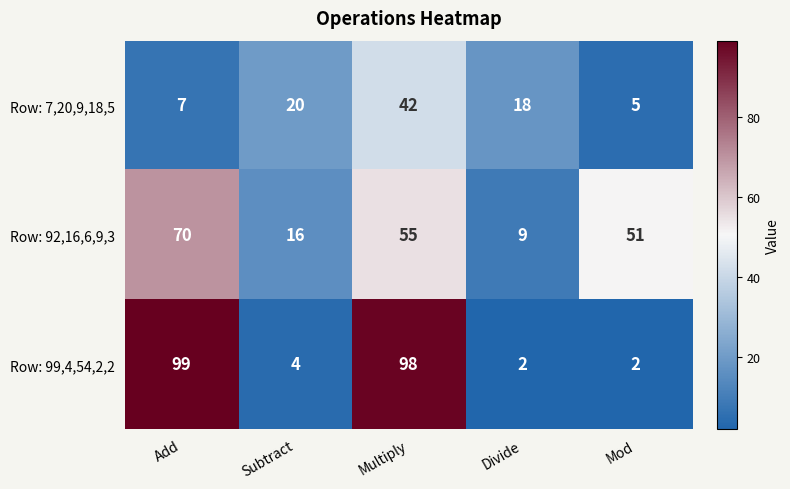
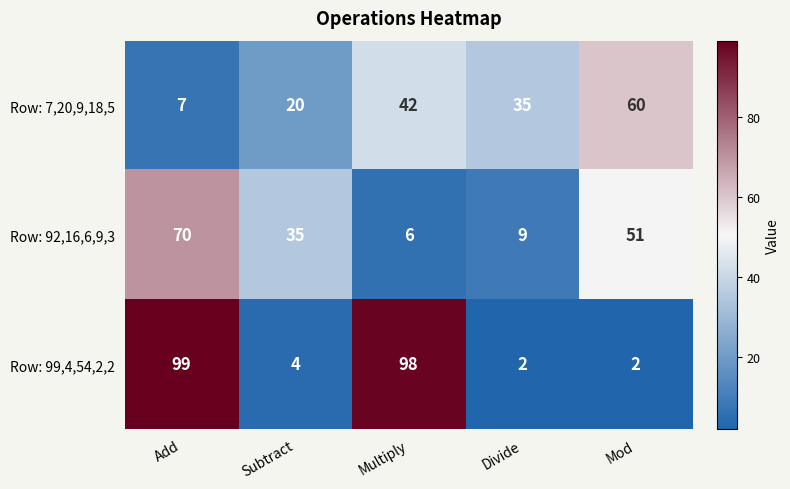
  {
    "Row: 7,20,9,18,5": {
      "Add": 7,
      "Subtract": 20,
      "Multiply": 42,
-     "Divide": 18,
-     "Mod": 5
+     "Divide": 35,
+     "Mod": 60
    },
    "Row: 92,16,6,9,3": {
      "Add": 70,
-     "Subtract": 16,
-     "Multiply": 55,
+     "Subtract": 35,
+     "Multiply": 6,
      "Divide": 9,
      "Mod": 51
    },
    "Row: 99,4,54,2,2": {
      "Add": 99,
      "Subtract": 4,
      "Multiply": 98,
      "Divide": 2,
      "Mod": 2
    }
  }
